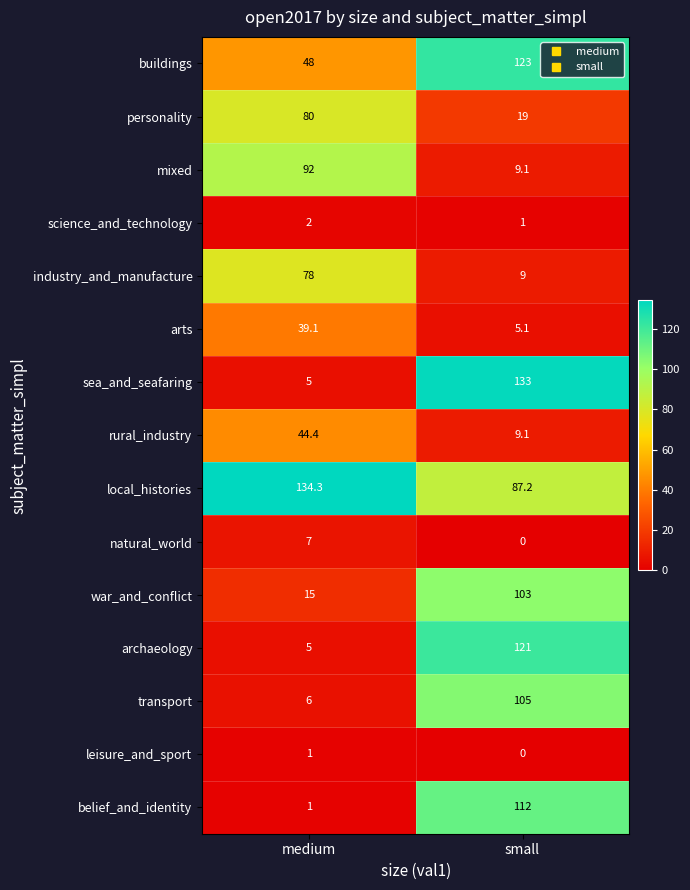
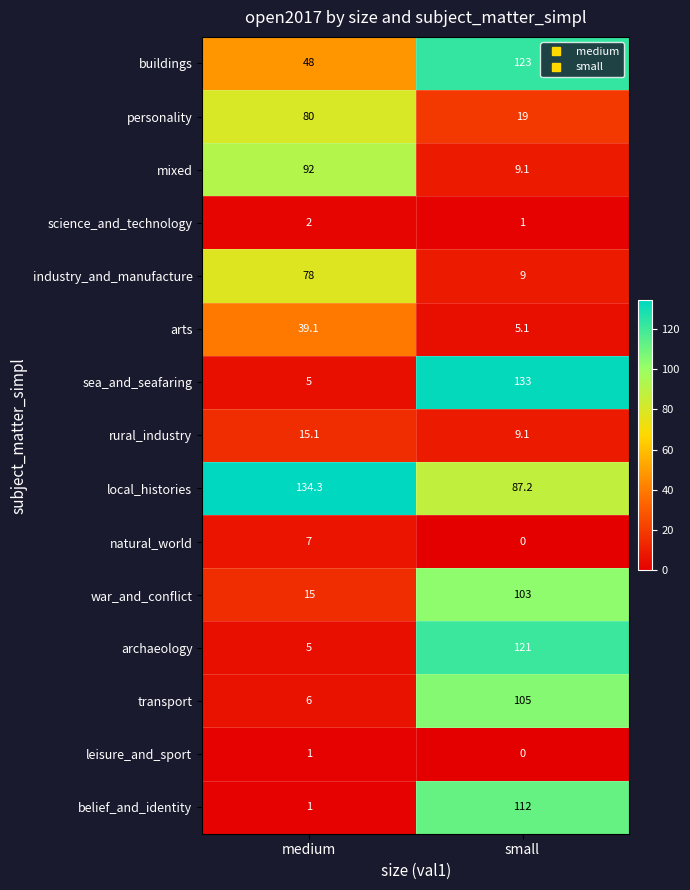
  {
    "buildings": {
      "medium": 48,
      "small": 123
    },
    "personality": {
      "medium": 80,
      "small": 19
    },
    "mixed": {
      "medium": 92,
      "small": 9.1
    },
    "science_and_technology": {
      "medium": 2,
      "small": 1
    },
    "industry_and_manufacture": {
      "medium": 78,
      "small": 9
    },
    "arts": {
      "medium": 39.1,
      "small": 5.1
    },
    "sea_and_seafaring": {
      "medium": 5,
      "small": 133
    },
    "rural_industry": {
-     "medium": 44.4,
+     "medium": 15.1,
      "small": 9.1
    },
    "local_histories": {
      "medium": 134.3,
      "small": 87.2
    },
    "natural_world": {
      "medium": 7,
      "small": 0
    },
    "war_and_conflict": {
      "medium": 15,
      "small": 103
    },
    "archaeology": {
      "medium": 5,
      "small": 121
    },
    "transport": {
      "medium": 6,
      "small": 105
    },
    "leisure_and_sport": {
      "medium": 1,
      "small": 0
    },
    "belief_and_identity": {
      "medium": 1,
      "small": 112
    }
  }
